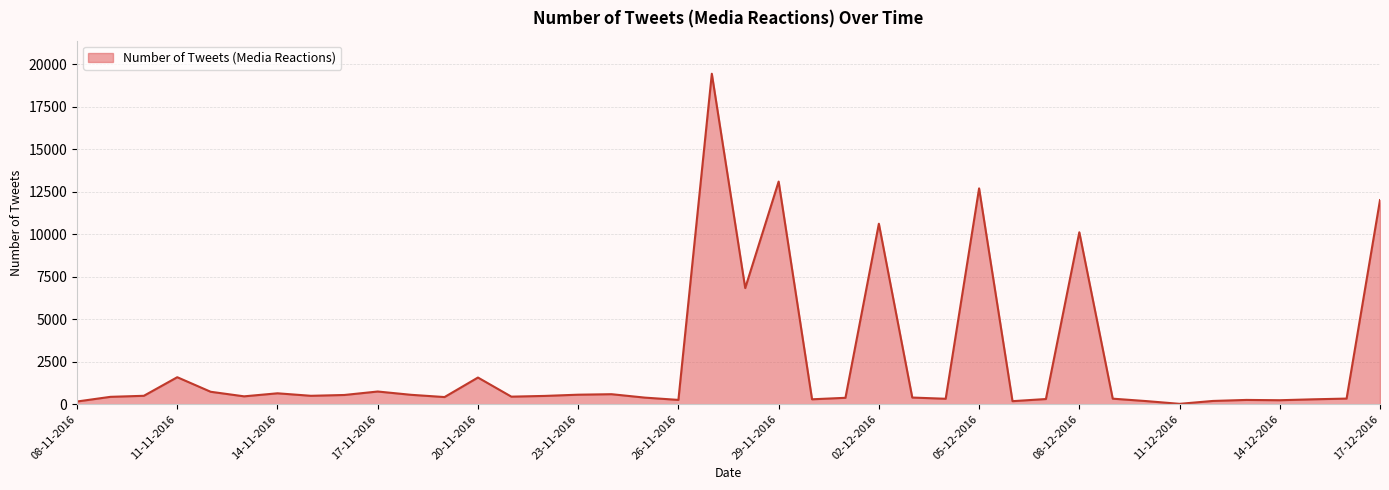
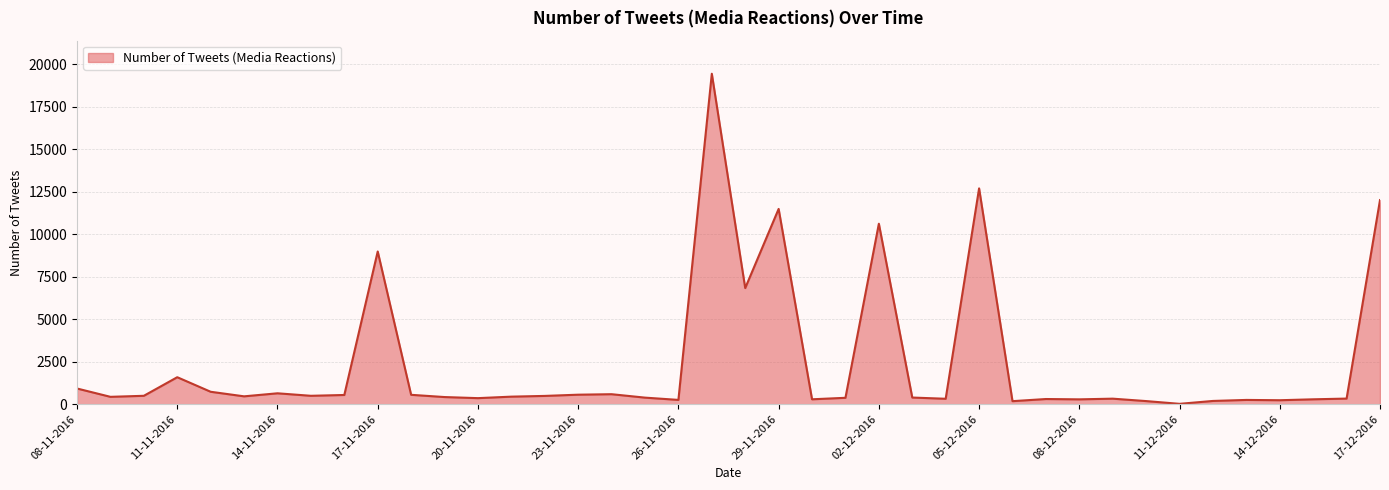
  {
-   "08-11-2016": 200,
+   "08-11-2016": 900,
    "11-11-2016": 1600,
    "14-11-2016": 600,
-   "17-11-2016": 700,
-   "20-11-2016": 1600,
+   "17-11-2016": 9000,
+   "20-11-2016": 400,
    "23-11-2016": 600,
    "26-11-2016": 300,
-   "29-11-2016": 13100,
+   "29-11-2016": 11500,
    "02-12-2016": 10600,
    "05-12-2016": 12700,
-   "08-12-2016": 10100,
+   "08-12-2016": 300,
    "11-12-2016": 0,
    "14-12-2016": 200,
    "17-12-2016": 12000
  }
